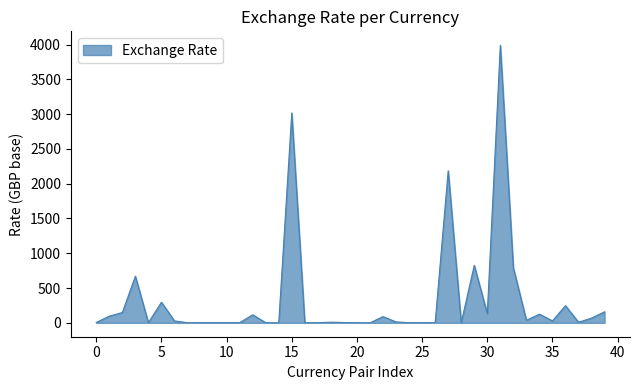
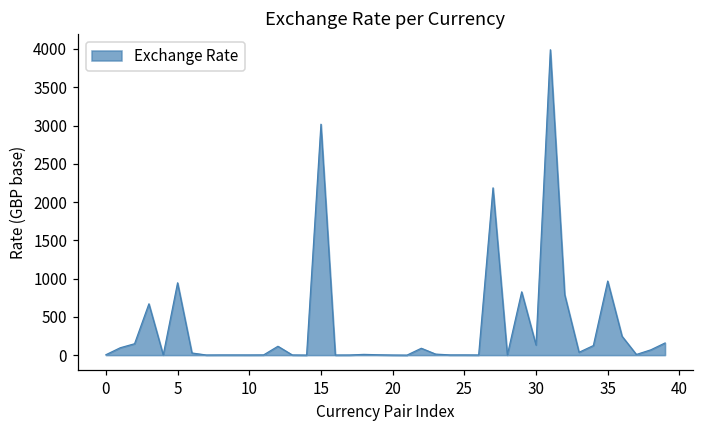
  {
    "0": 0,
-   "5": 300,
+   "5": 900,
    "10": 0,
    "15": 3000,
    "20": 0,
    "25": 0,
    "30": 100,
-   "35": 0
+   "35": 1000
  }
